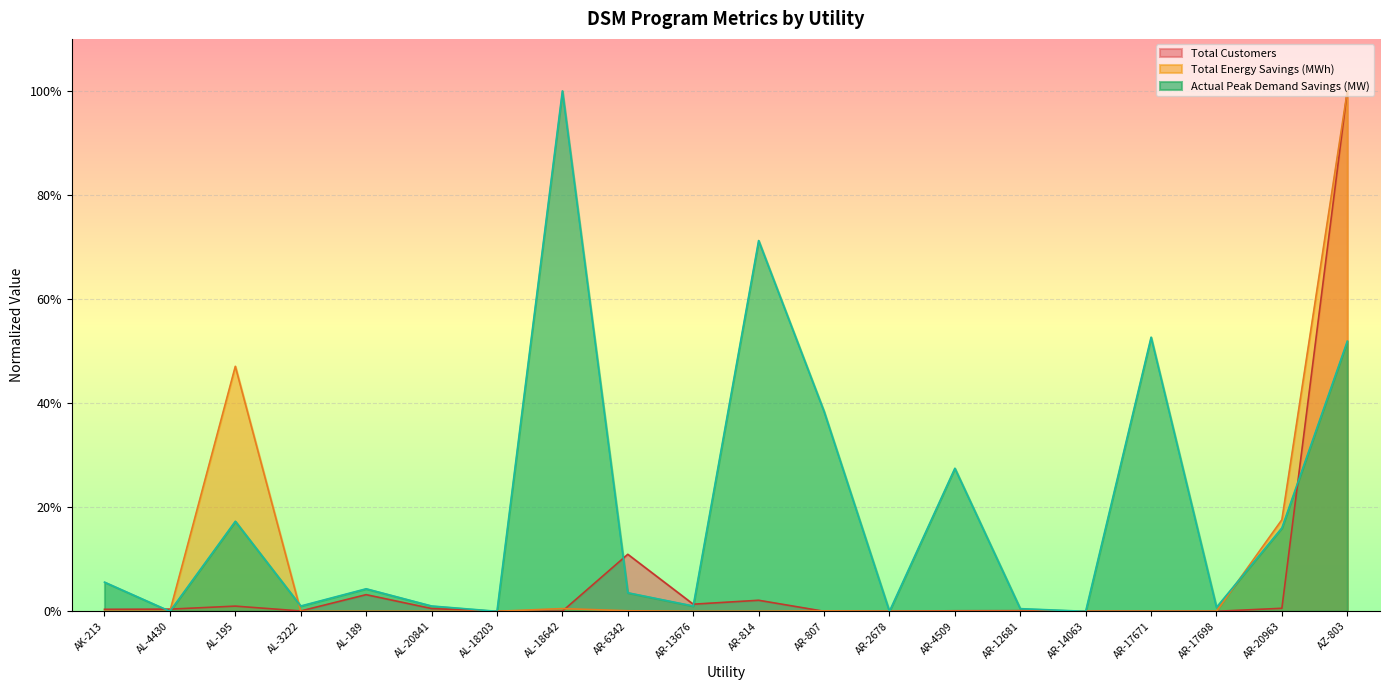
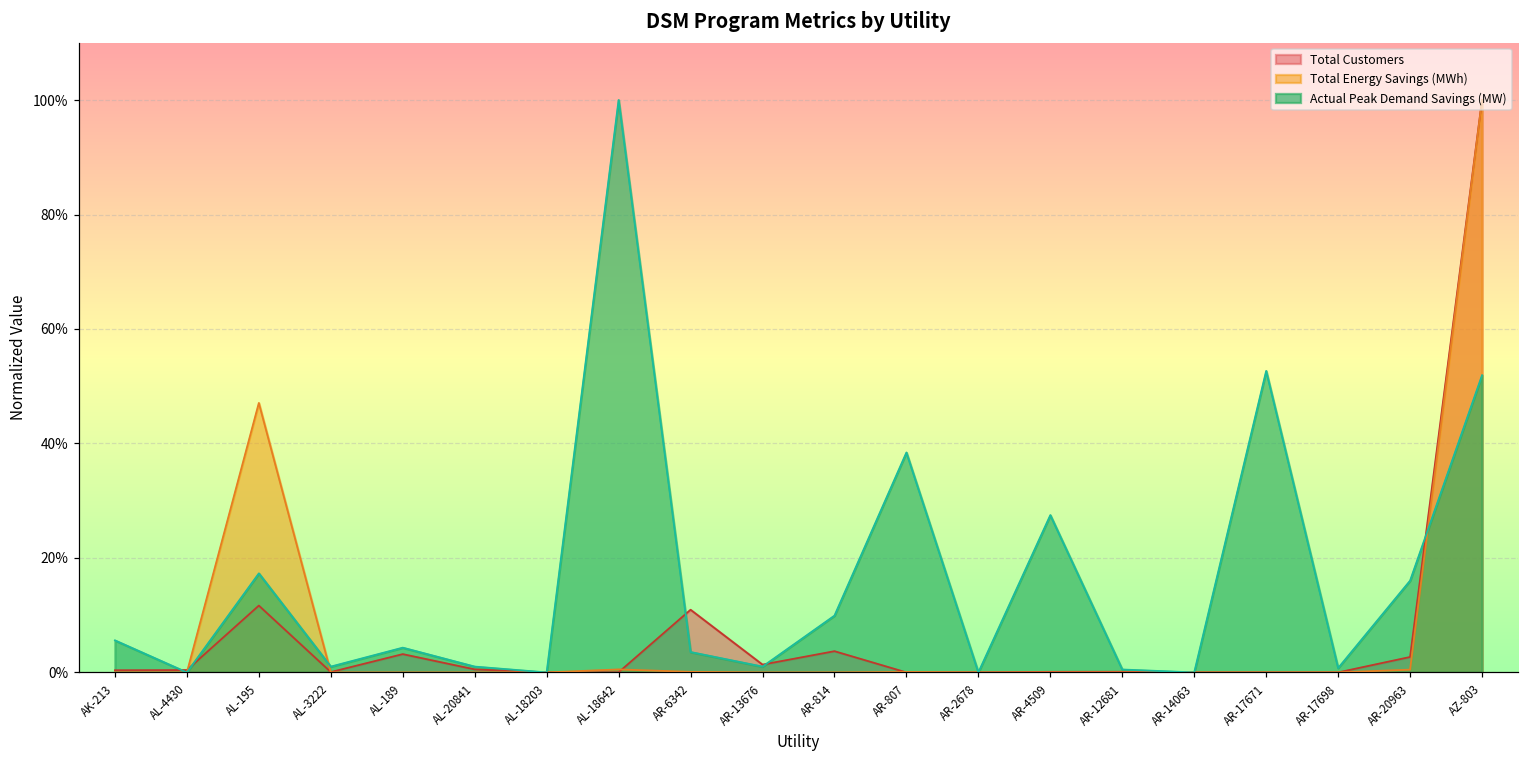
  {
    "Total Customers": {
-     "AL-195": "1%",
+     "AL-195": "12%",
      "AL-189": "3%",
      "AL-18642": "0%",
      "AR-6342": "11%",
-     "AR-814": "2%",
-     "AR-20963": "1%"
+     "AR-814": "4%",
+     "AR-20963": "3%"
    },
    "Total Energy Savings (MWh)": {
      "AL-195": "47%",
      "AL-189": "0%",
      "AL-20841": "0%",
      "AL-18642": "1%",
      "AR-6342": "0%",
      "AR-13676": "0%",
      "AR-814": "0%",
-     "AR-20963": "18%"
+     "AR-20963": "0%"
    },
    "Actual Peak Demand Savings (MW)": {
      "AK-213": "6%",
      "AL-195": "17%",
      "AL-3222": "1%",
      "AL-189": "4%",
      "AL-18642": "100%",
      "AR-6342": "4%",
-     "AR-814": "71%",
+     "AR-814": "10%",
      "AR-807": "38%",
      "AR-4509": "27%",
      "AR-17671": "53%",
      "AR-17698": "1%",
      "AR-20963": "16%",
      "AZ-803": "52%"
    }
  }
